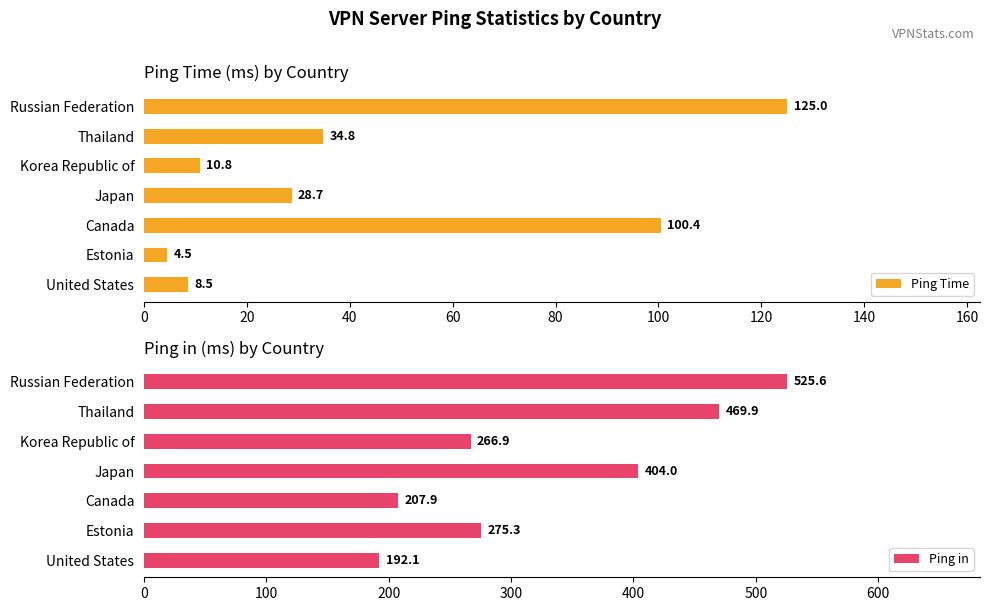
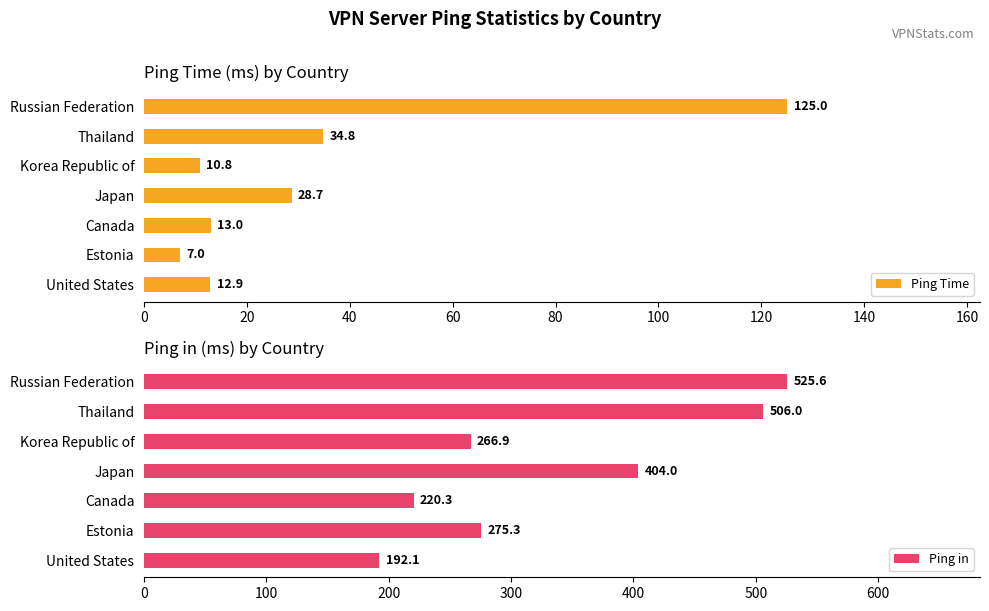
  {
    "Ping Time (ms) by Country": {
      "Russian Federation": 125.0,
      "Thailand": 34.8,
      "Korea Republic of": 10.8,
      "Japan": 28.7,
-     "Canada": 100.4,
-     "Estonia": 4.5,
-     "United States": 8.5
+     "Canada": 13.0,
+     "Estonia": 7.0,
+     "United States": 12.9
    },
    "Ping in (ms) by Country": {
      "Russian Federation": 525.6,
-     "Thailand": 469.9,
+     "Thailand": 506.0,
      "Korea Republic of": 266.9,
      "Japan": 404.0,
-     "Canada": 207.9,
+     "Canada": 220.3,
      "Estonia": 275.3,
      "United States": 192.1
    }
  }
